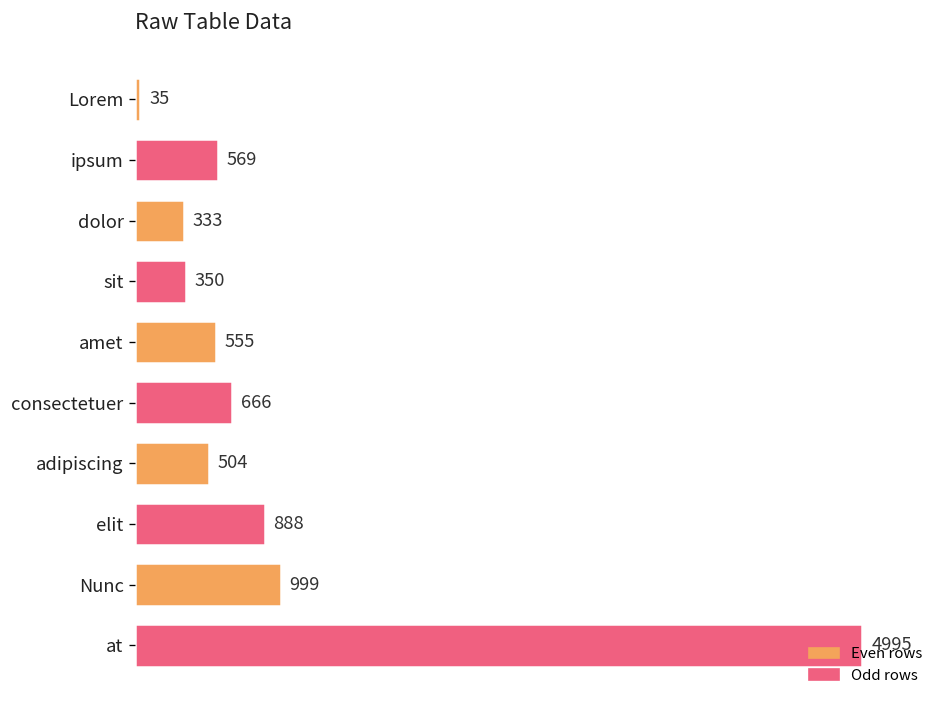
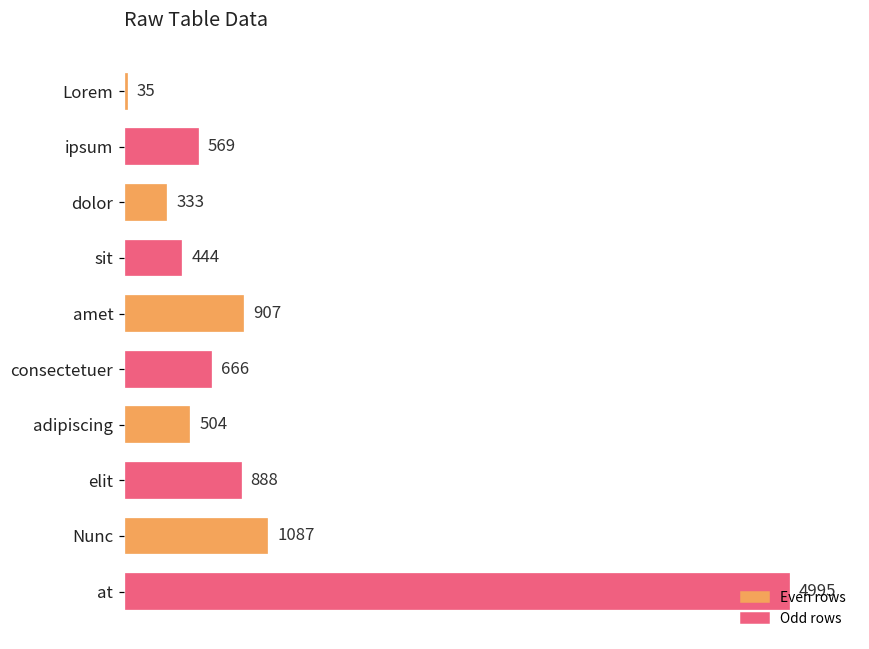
  {
    "Lorem": 35,
    "ipsum": 569,
    "dolor": 333,
-   "sit": 350,
-   "amet": 555,
+   "sit": 444,
+   "amet": 907,
    "consectetuer": 666,
    "adipiscing": 504,
    "elit": 888,
-   "Nunc": 999,
+   "Nunc": 1087,
    "at": 4995
  }
